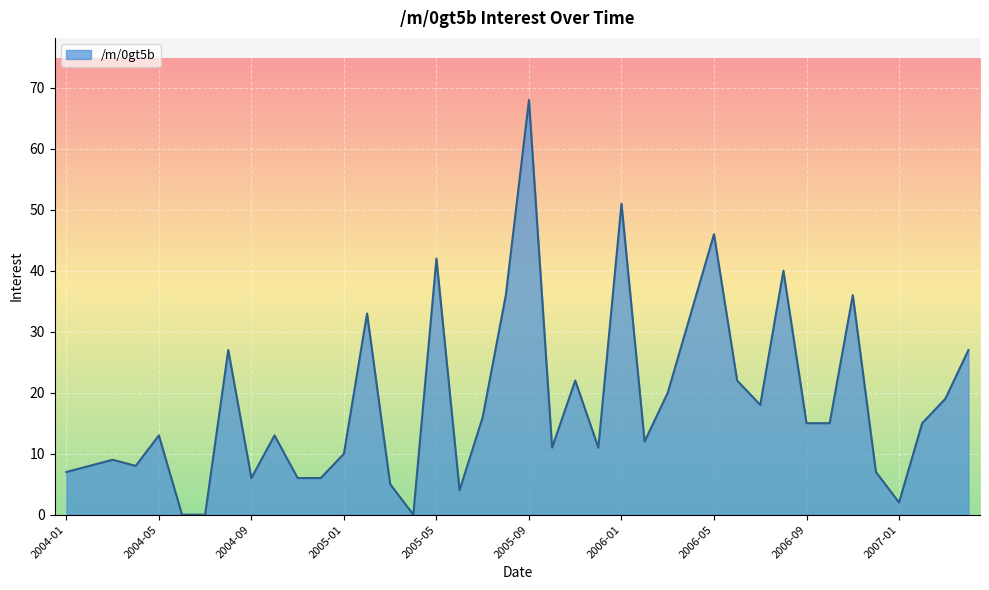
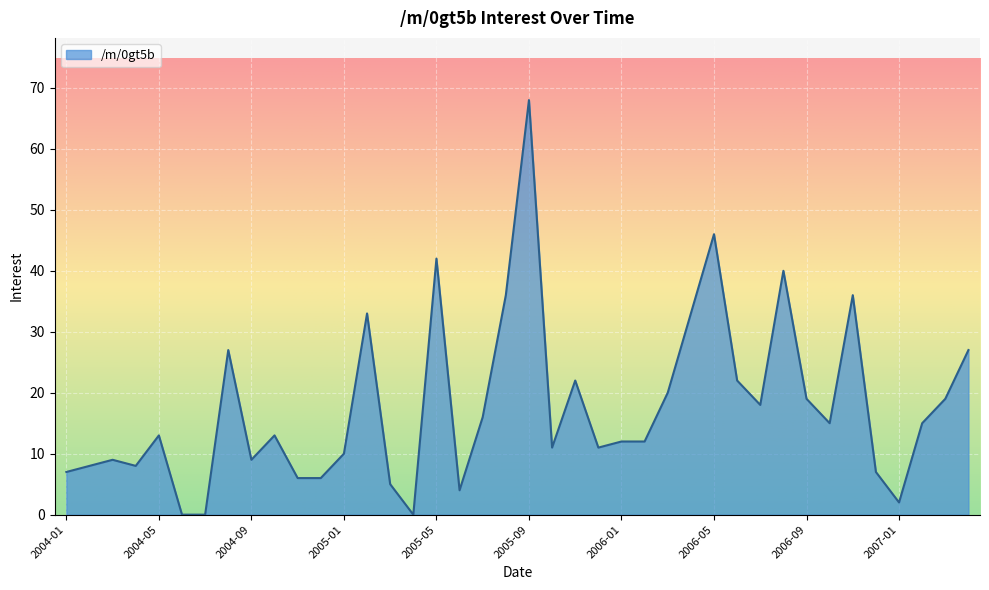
  {
    "2004-01": 7,
    "2004-05": 13,
-   "2004-09": 6,
+   "2004-09": 9,
    "2005-01": 10,
    "2005-05": 42,
    "2005-09": 68,
-   "2006-01": 51,
+   "2006-01": 12,
    "2006-05": 46,
-   "2006-09": 15,
+   "2006-09": 19,
    "2007-01": 2
  }
